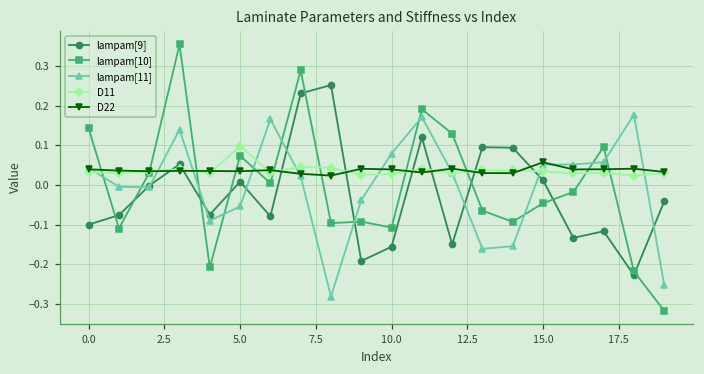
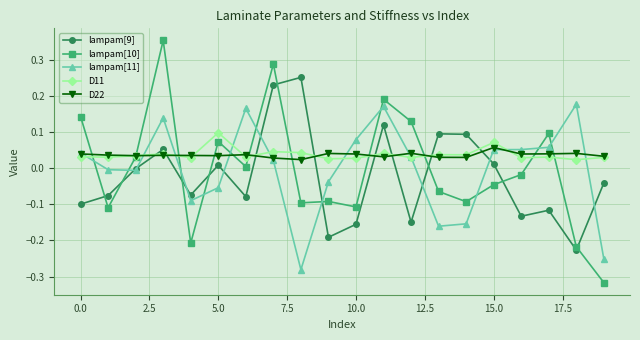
  {
    "lampam[11]": {
      "5.0": -0.05,
      "10.0": 0.08
    },
    "D11": {
      "0.0": 0.03,
      "5.0": 0.10,
      "10.0": 0.03,
-     "15.0": 0.03
+     "15.0": 0.07
    },
    "D22": {
      "5.0": 0.03,
      "10.0": 0.04
    }
  }
